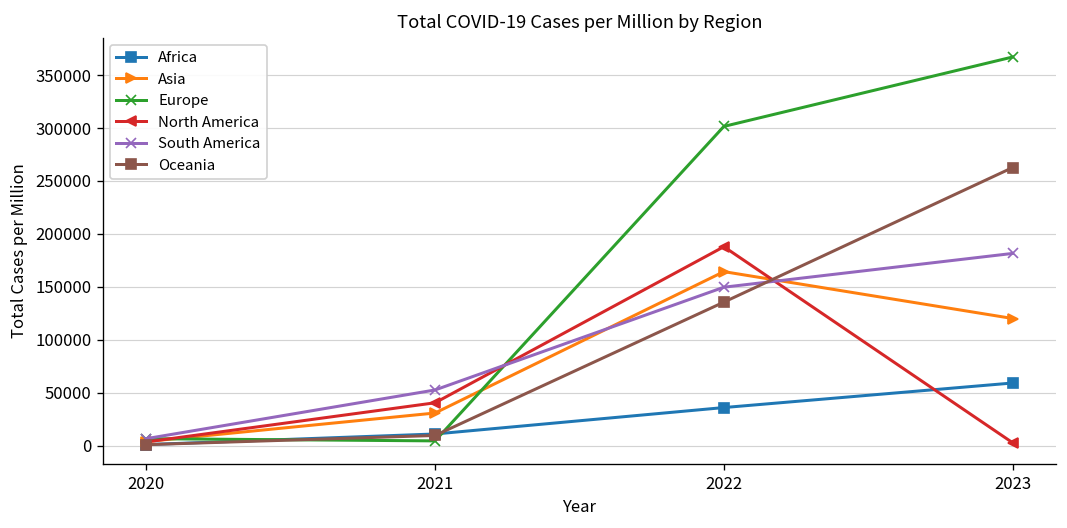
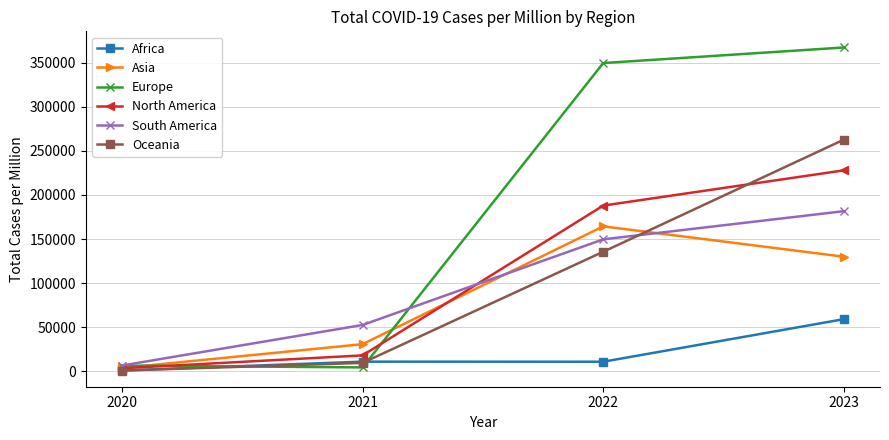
  {
    "Africa": {
-     "2022": 40000,
+     "2022": 10000,
      "2023": 60000
    },
    "Asia": {
      "2021": 30000,
      "2022": 160000,
-     "2023": 120000
+     "2023": 130000
    },
    "Europe": {
      "2021": 0,
-     "2022": 300000,
+     "2022": 350000,
      "2023": 370000
    },
    "North America": {
-     "2021": 40000,
+     "2021": 20000,
      "2022": 190000,
-     "2023": 0
+     "2023": 230000
    },
    "South America": {
      "2021": 50000,
      "2022": 150000,
      "2023": 180000
    },
    "Oceania": {
      "2022": 140000,
      "2023": 260000
    }
  }
